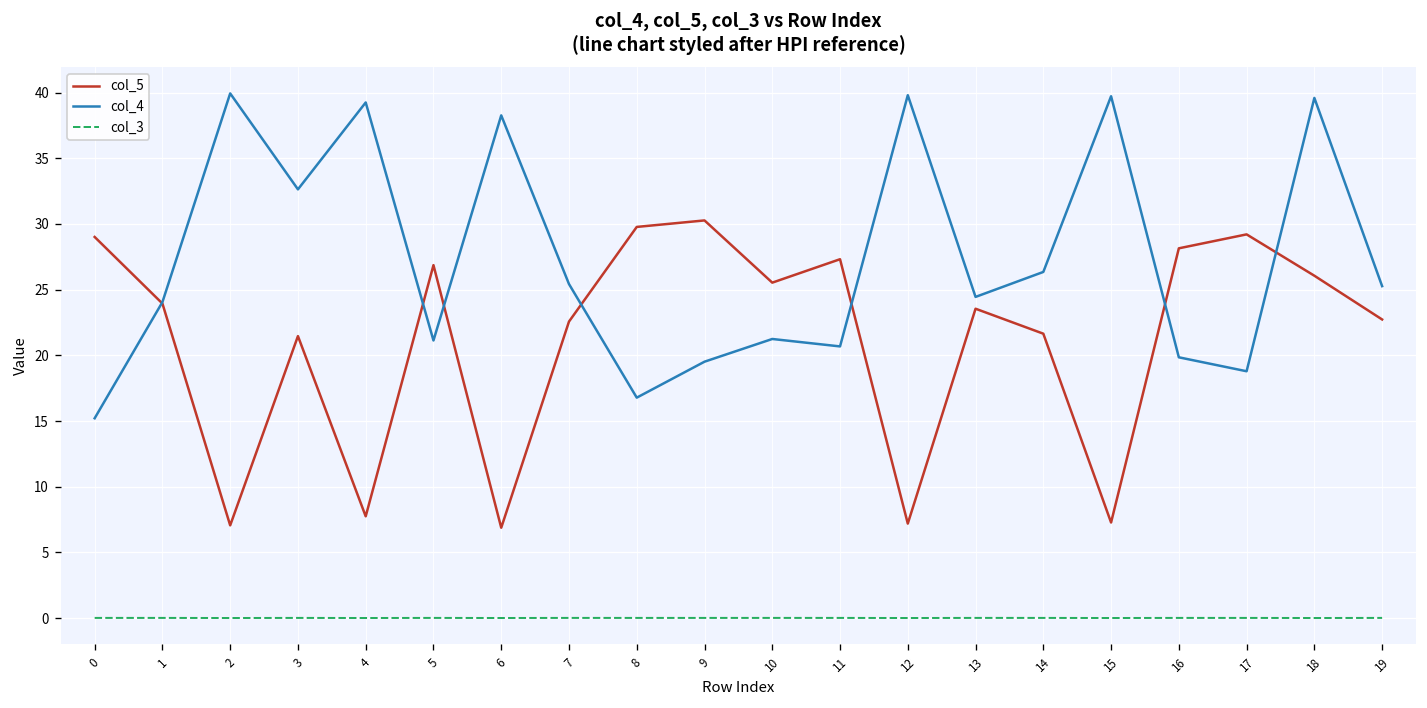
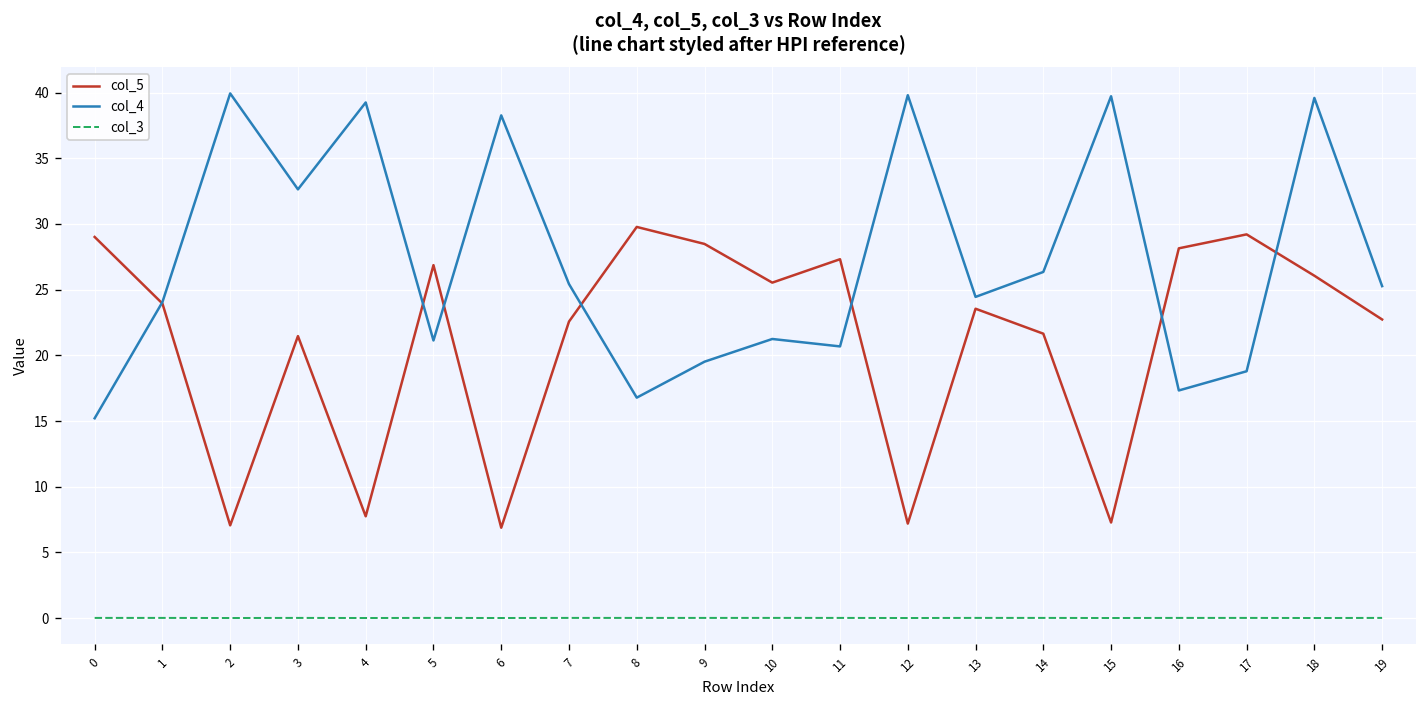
  {
    "col_5": {
      "0": 29.0,
      "2": 7.1,
      "3": 21.5,
      "4": 7.7,
      "5": 26.9,
      "6": 6.9,
      "7": 22.6,
      "8": 29.8,
-     "9": 30.3,
+     "9": 28.5,
      "10": 25.5,
      "11": 27.3,
      "12": 7.2,
      "13": 23.6,
      "14": 21.7,
      "15": 7.3,
      "16": 28.1,
      "17": 29.2,
      "18": 26.1,
      "19": 22.7
    },
    "col_4": {
      "0": 15.2,
      "2": 39.9,
      "3": 32.6,
      "4": 39.3,
      "5": 21.1,
      "6": 38.3,
      "7": 25.4,
      "8": 16.8,
      "9": 19.5,
      "10": 21.2,
      "11": 20.7,
      "12": 39.8,
      "13": 24.4,
      "14": 26.3,
      "15": 39.7,
-     "16": 19.9,
+     "16": 17.3,
      "17": 18.8,
      "18": 39.6,
      "19": 25.3
    },
    "col_3": {
      "0": 0.0,
      "1": 0.0,
      "2": 0.0,
      "3": 0.0,
      "4": 0.0,
      "5": 0.0,
      "6": 0.0,
      "7": 0.0,
      "8": 0.0,
      "9": 0.0,
      "10": 0.0,
      "11": 0.0,
      "12": 0.0,
      "13": 0.0,
      "14": 0.0,
      "15": 0.0,
      "16": 0.0,
      "17": 0.0,
      "18": 0.0,
      "19": 0.0
    }
  }
